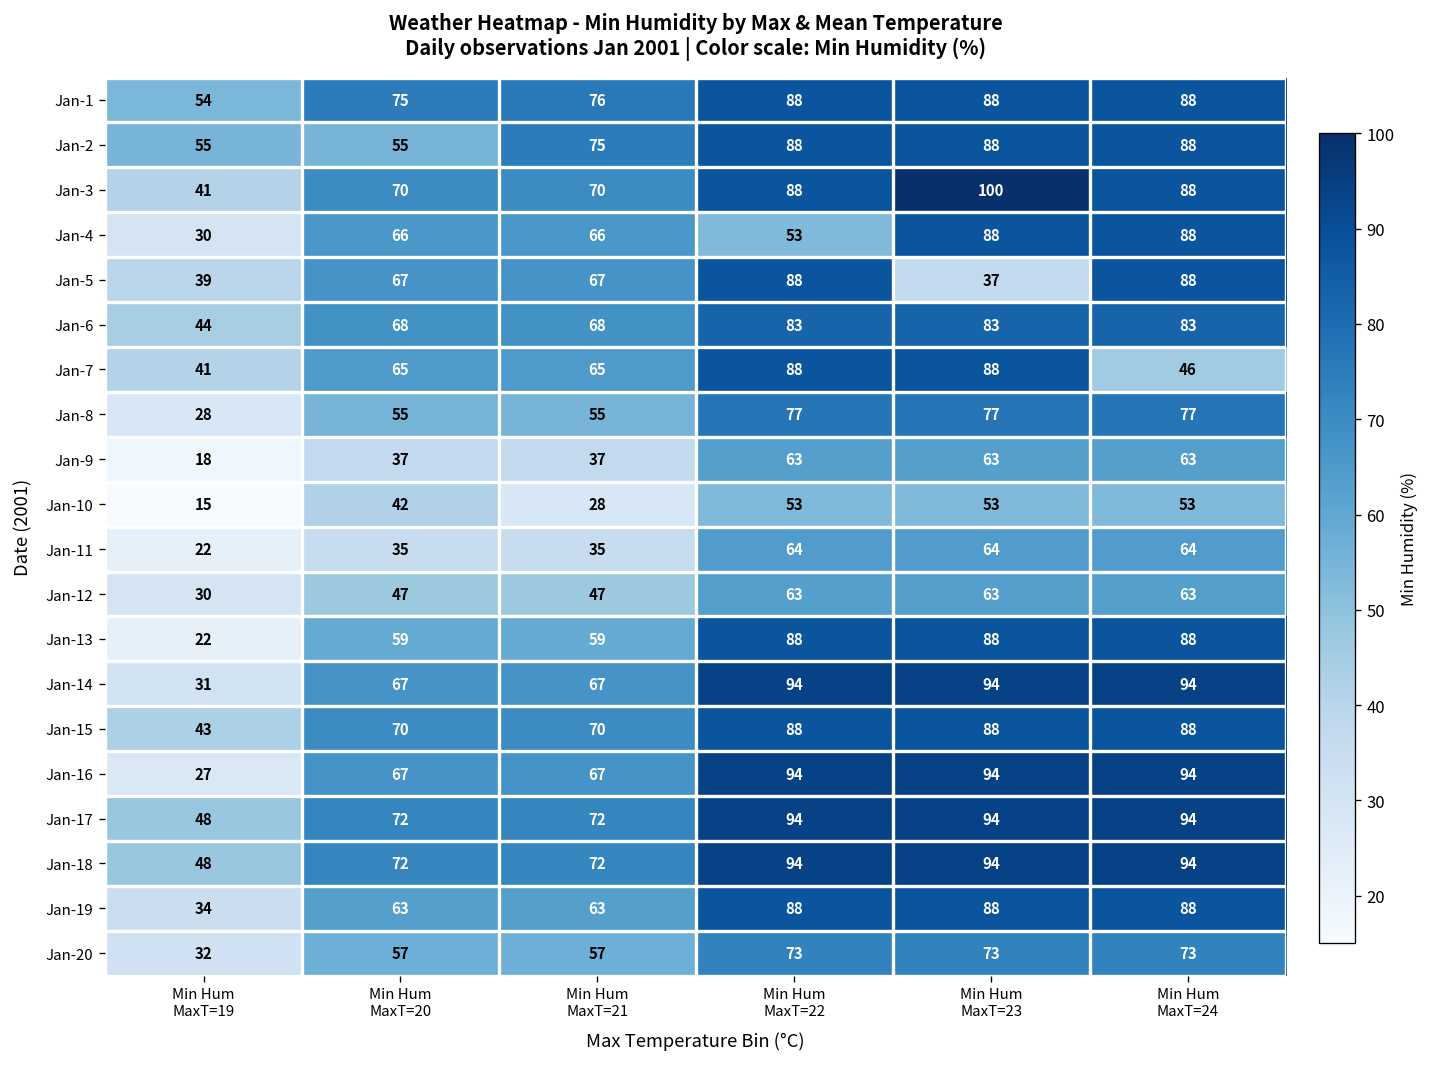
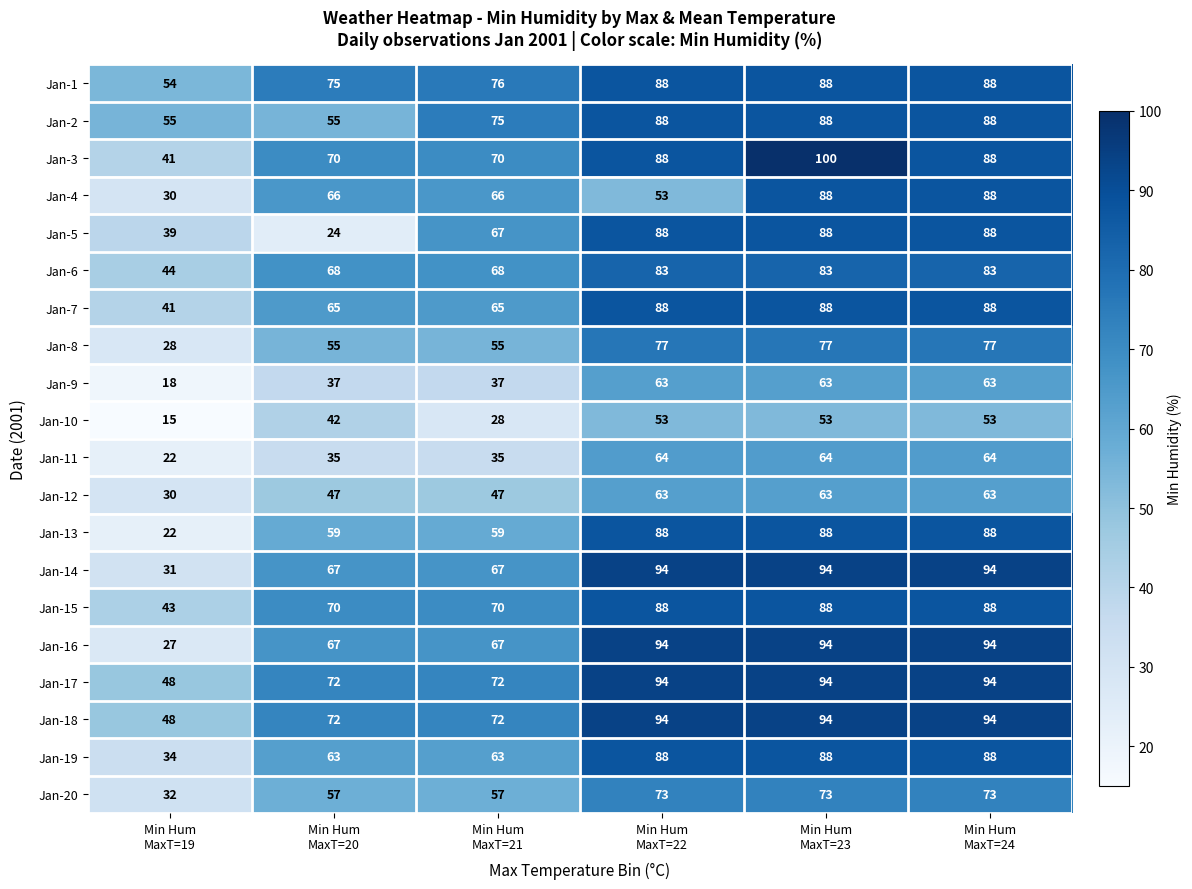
  {
    "Jan-1": {
      "Min Hum MaxT=19": 54,
      "Min Hum MaxT=20": 75,
      "Min Hum MaxT=21": 76,
      "Min Hum MaxT=22": 88,
      "Min Hum MaxT=23": 88,
      "Min Hum MaxT=24": 88
    },
    "Jan-2": {
      "Min Hum MaxT=19": 55,
      "Min Hum MaxT=20": 55,
      "Min Hum MaxT=21": 75,
      "Min Hum MaxT=22": 88,
      "Min Hum MaxT=23": 88,
      "Min Hum MaxT=24": 88
    },
    "Jan-3": {
      "Min Hum MaxT=19": 41,
      "Min Hum MaxT=20": 70,
      "Min Hum MaxT=21": 70,
      "Min Hum MaxT=22": 88,
      "Min Hum MaxT=23": 100,
      "Min Hum MaxT=24": 88
    },
    "Jan-4": {
      "Min Hum MaxT=19": 30,
      "Min Hum MaxT=20": 66,
      "Min Hum MaxT=21": 66,
      "Min Hum MaxT=22": 53,
      "Min Hum MaxT=23": 88,
      "Min Hum MaxT=24": 88
    },
    "Jan-5": {
      "Min Hum MaxT=19": 39,
-     "Min Hum MaxT=20": 67,
+     "Min Hum MaxT=20": 24,
      "Min Hum MaxT=21": 67,
      "Min Hum MaxT=22": 88,
-     "Min Hum MaxT=23": 37,
+     "Min Hum MaxT=23": 88,
      "Min Hum MaxT=24": 88
    },
    "Jan-6": {
      "Min Hum MaxT=19": 44,
      "Min Hum MaxT=20": 68,
      "Min Hum MaxT=21": 68,
      "Min Hum MaxT=22": 83,
      "Min Hum MaxT=23": 83,
      "Min Hum MaxT=24": 83
    },
    "Jan-7": {
      "Min Hum MaxT=19": 41,
      "Min Hum MaxT=20": 65,
      "Min Hum MaxT=21": 65,
      "Min Hum MaxT=22": 88,
      "Min Hum MaxT=23": 88,
-     "Min Hum MaxT=24": 46
+     "Min Hum MaxT=24": 88
    },
    "Jan-8": {
      "Min Hum MaxT=19": 28,
      "Min Hum MaxT=20": 55,
      "Min Hum MaxT=21": 55,
      "Min Hum MaxT=22": 77,
      "Min Hum MaxT=23": 77,
      "Min Hum MaxT=24": 77
    },
    "Jan-9": {
      "Min Hum MaxT=19": 18,
      "Min Hum MaxT=20": 37,
      "Min Hum MaxT=21": 37,
      "Min Hum MaxT=22": 63,
      "Min Hum MaxT=23": 63,
      "Min Hum MaxT=24": 63
    },
    "Jan-10": {
      "Min Hum MaxT=19": 15,
      "Min Hum MaxT=20": 42,
      "Min Hum MaxT=21": 28,
      "Min Hum MaxT=22": 53,
      "Min Hum MaxT=23": 53,
      "Min Hum MaxT=24": 53
    },
    "Jan-11": {
      "Min Hum MaxT=19": 22,
      "Min Hum MaxT=20": 35,
      "Min Hum MaxT=21": 35,
      "Min Hum MaxT=22": 64,
      "Min Hum MaxT=23": 64,
      "Min Hum MaxT=24": 64
    },
    "Jan-12": {
      "Min Hum MaxT=19": 30,
      "Min Hum MaxT=20": 47,
      "Min Hum MaxT=21": 47,
      "Min Hum MaxT=22": 63,
      "Min Hum MaxT=23": 63,
      "Min Hum MaxT=24": 63
    },
    "Jan-13": {
      "Min Hum MaxT=19": 22,
      "Min Hum MaxT=20": 59,
      "Min Hum MaxT=21": 59,
      "Min Hum MaxT=22": 88,
      "Min Hum MaxT=23": 88,
      "Min Hum MaxT=24": 88
    },
    "Jan-14": {
      "Min Hum MaxT=19": 31,
      "Min Hum MaxT=20": 67,
      "Min Hum MaxT=21": 67,
      "Min Hum MaxT=22": 94,
      "Min Hum MaxT=23": 94,
      "Min Hum MaxT=24": 94
    },
    "Jan-15": {
      "Min Hum MaxT=19": 43,
      "Min Hum MaxT=20": 70,
      "Min Hum MaxT=21": 70,
      "Min Hum MaxT=22": 88,
      "Min Hum MaxT=23": 88,
      "Min Hum MaxT=24": 88
    },
    "Jan-16": {
      "Min Hum MaxT=19": 27,
      "Min Hum MaxT=20": 67,
      "Min Hum MaxT=21": 67,
      "Min Hum MaxT=22": 94,
      "Min Hum MaxT=23": 94,
      "Min Hum MaxT=24": 94
    },
    "Jan-17": {
      "Min Hum MaxT=19": 48,
      "Min Hum MaxT=20": 72,
      "Min Hum MaxT=21": 72,
      "Min Hum MaxT=22": 94,
      "Min Hum MaxT=23": 94,
      "Min Hum MaxT=24": 94
    },
    "Jan-18": {
      "Min Hum MaxT=19": 48,
      "Min Hum MaxT=20": 72,
      "Min Hum MaxT=21": 72,
      "Min Hum MaxT=22": 94,
      "Min Hum MaxT=23": 94,
      "Min Hum MaxT=24": 94
    },
    "Jan-19": {
      "Min Hum MaxT=19": 34,
      "Min Hum MaxT=20": 63,
      "Min Hum MaxT=21": 63,
      "Min Hum MaxT=22": 88,
      "Min Hum MaxT=23": 88,
      "Min Hum MaxT=24": 88
    },
    "Jan-20": {
      "Min Hum MaxT=19": 32,
      "Min Hum MaxT=20": 57,
      "Min Hum MaxT=21": 57,
      "Min Hum MaxT=22": 73,
      "Min Hum MaxT=23": 73,
      "Min Hum MaxT=24": 73
    }
  }
